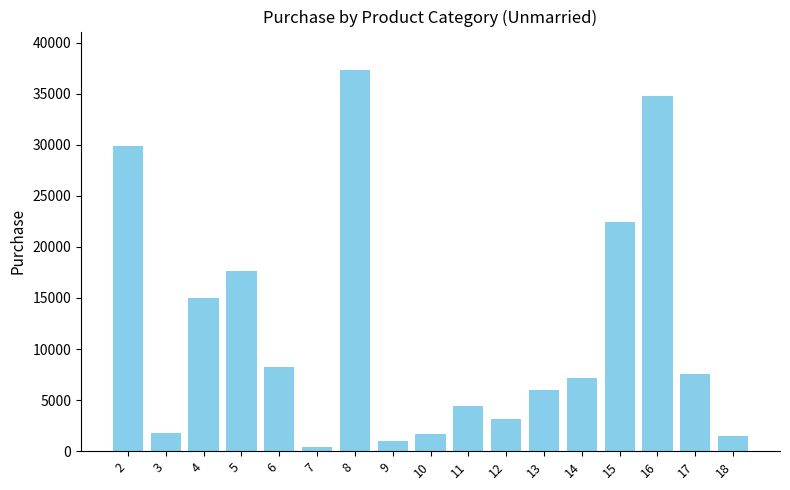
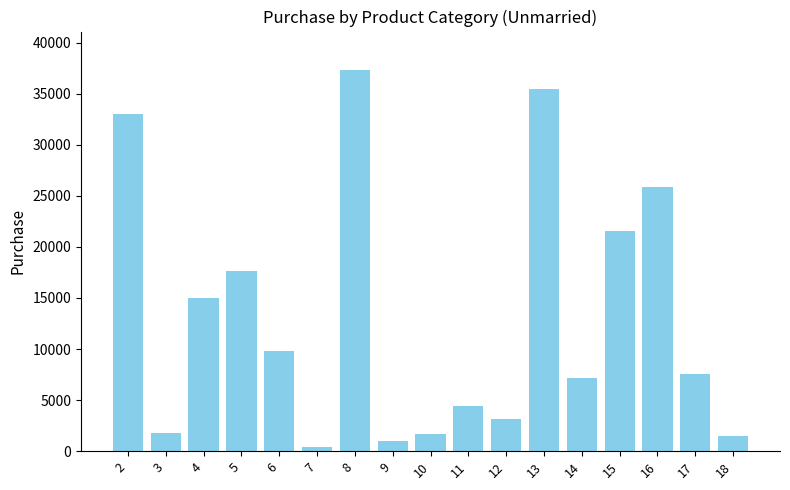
  {
-   "2": 29900,
+   "2": 33000,
    "3": 1800,
    "4": 15000,
    "5": 17700,
-   "6": 8200,
+   "6": 9800,
    "7": 400,
    "8": 37400,
    "9": 1000,
    "10": 1600,
    "11": 4400,
    "12": 3100,
-   "13": 6000,
+   "13": 35500,
    "14": 7100,
-   "15": 22400,
-   "16": 34800,
+   "15": 21500,
+   "16": 25900,
    "17": 7600,
    "18": 1500
  }
